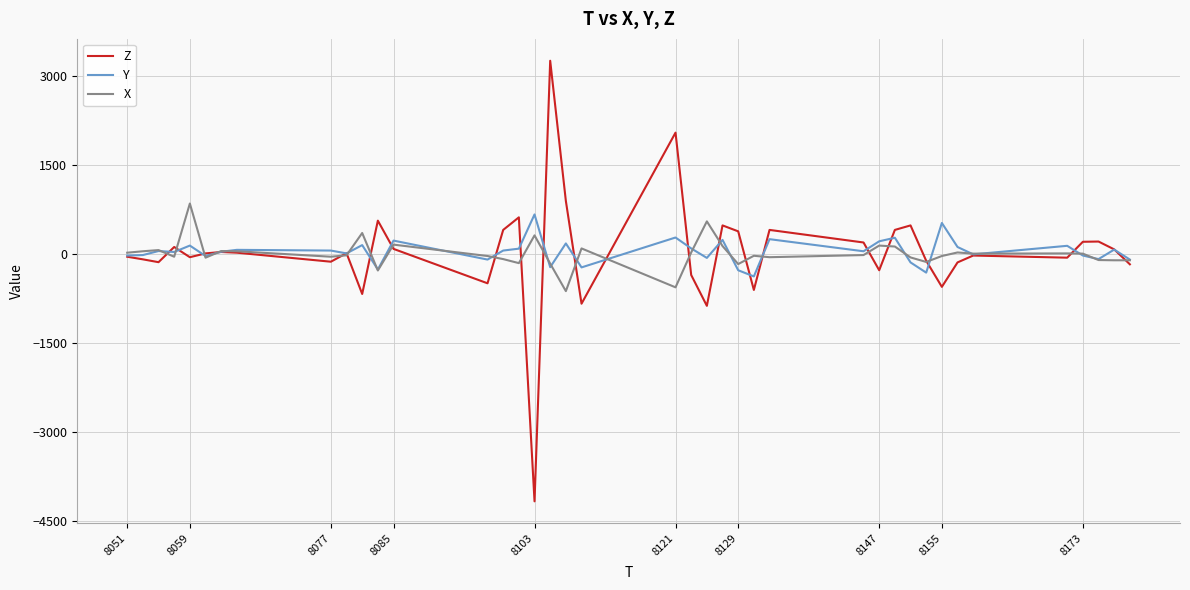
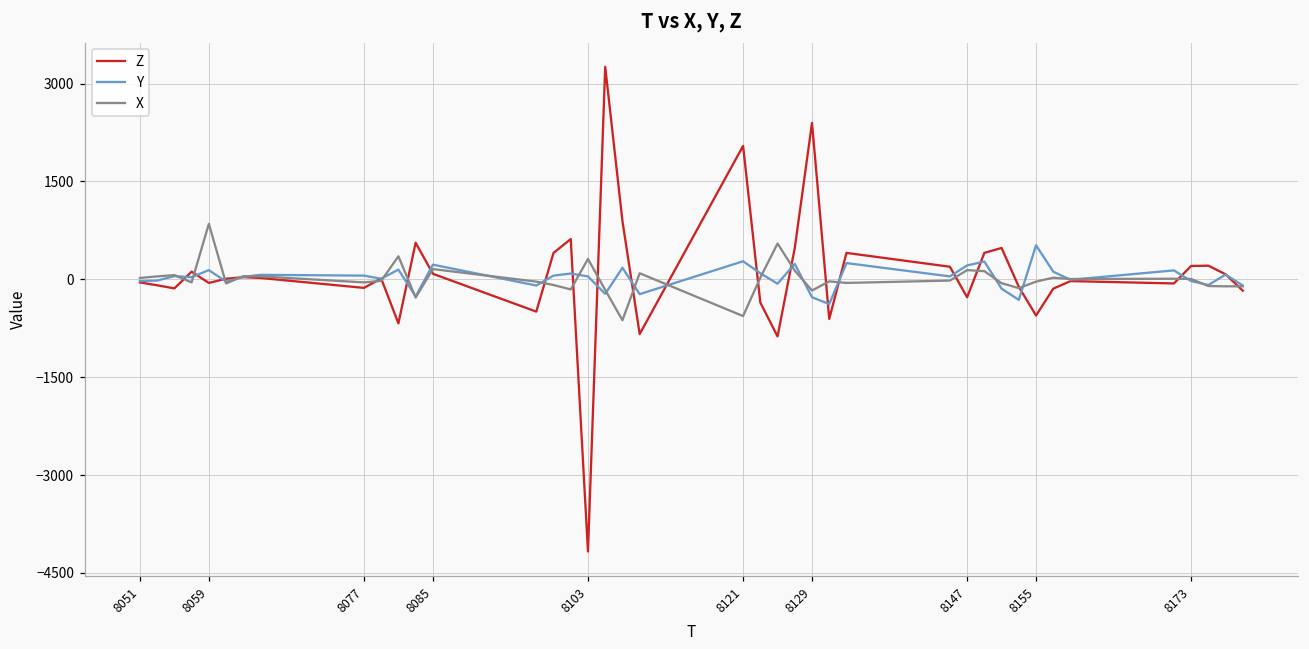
  {
    "Z": {
      "8059": -100,
      "8077": -100,
      "8085": 100,
      "8103": -4200,
      "8121": 2000,
-     "8129": 400,
+     "8129": 2400,
      "8147": -300,
      "8155": -600,
      "8173": 200
    },
    "Y": {
      "8059": 100,
      "8077": 100,
      "8085": 200,
-     "8103": 700,
+     "8103": 0,
      "8121": 300,
      "8129": -300,
      "8147": 200,
      "8155": 500
    },
    "X": {
      "8051": 0,
      "8059": 800,
      "8077": 0,
      "8085": 200,
      "8103": 300,
      "8121": -600,
      "8129": -200,
      "8147": 100,
      "8155": 0
    }
  }
